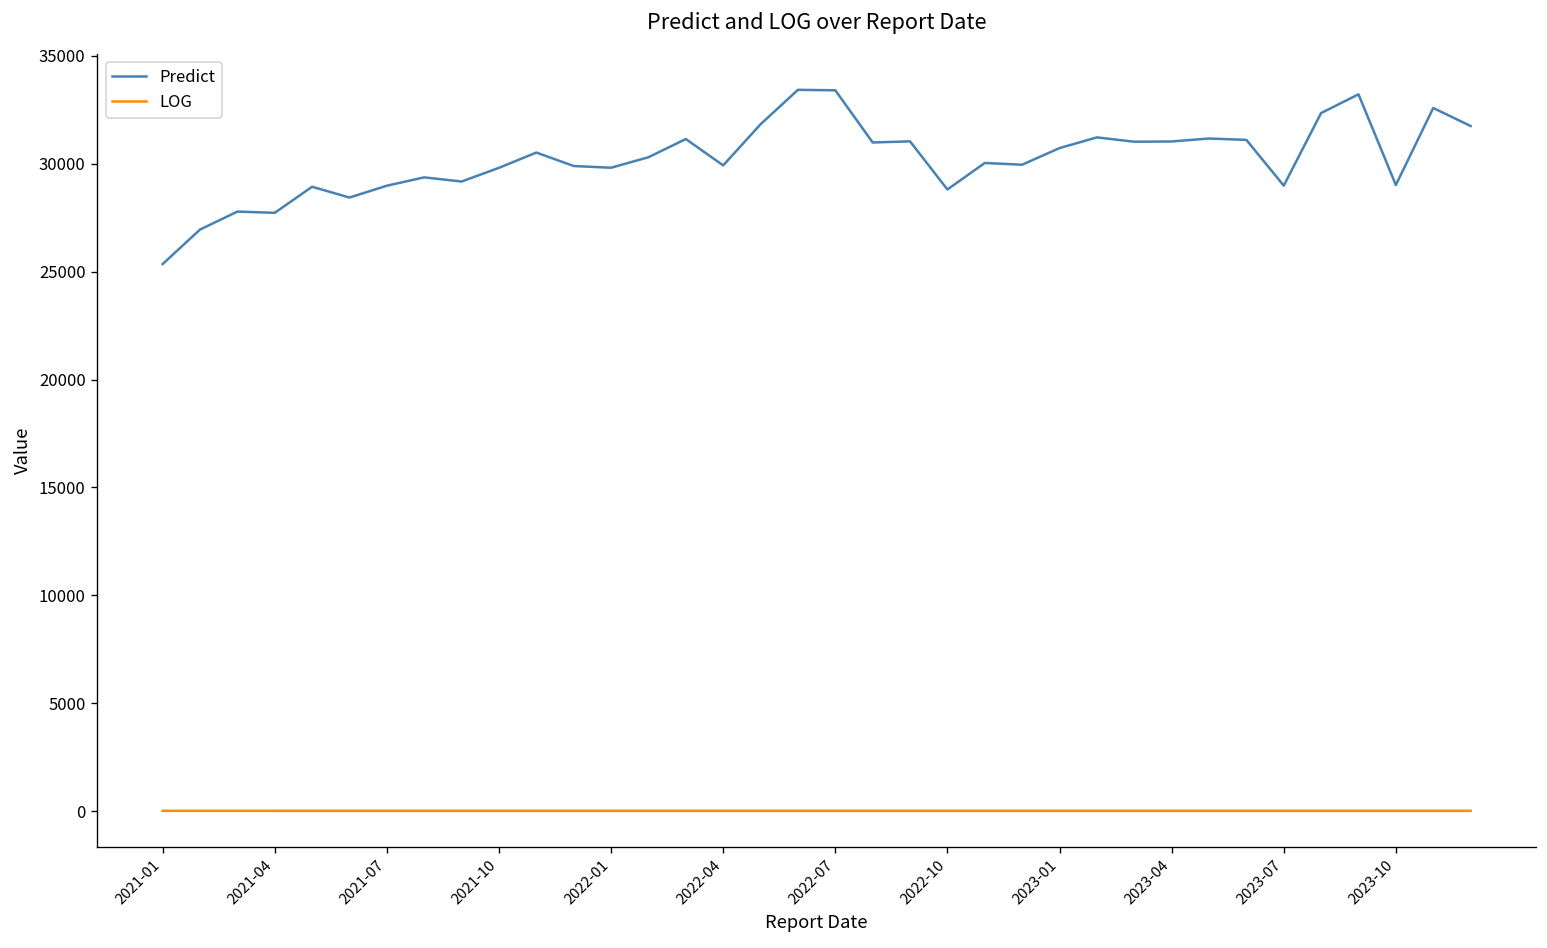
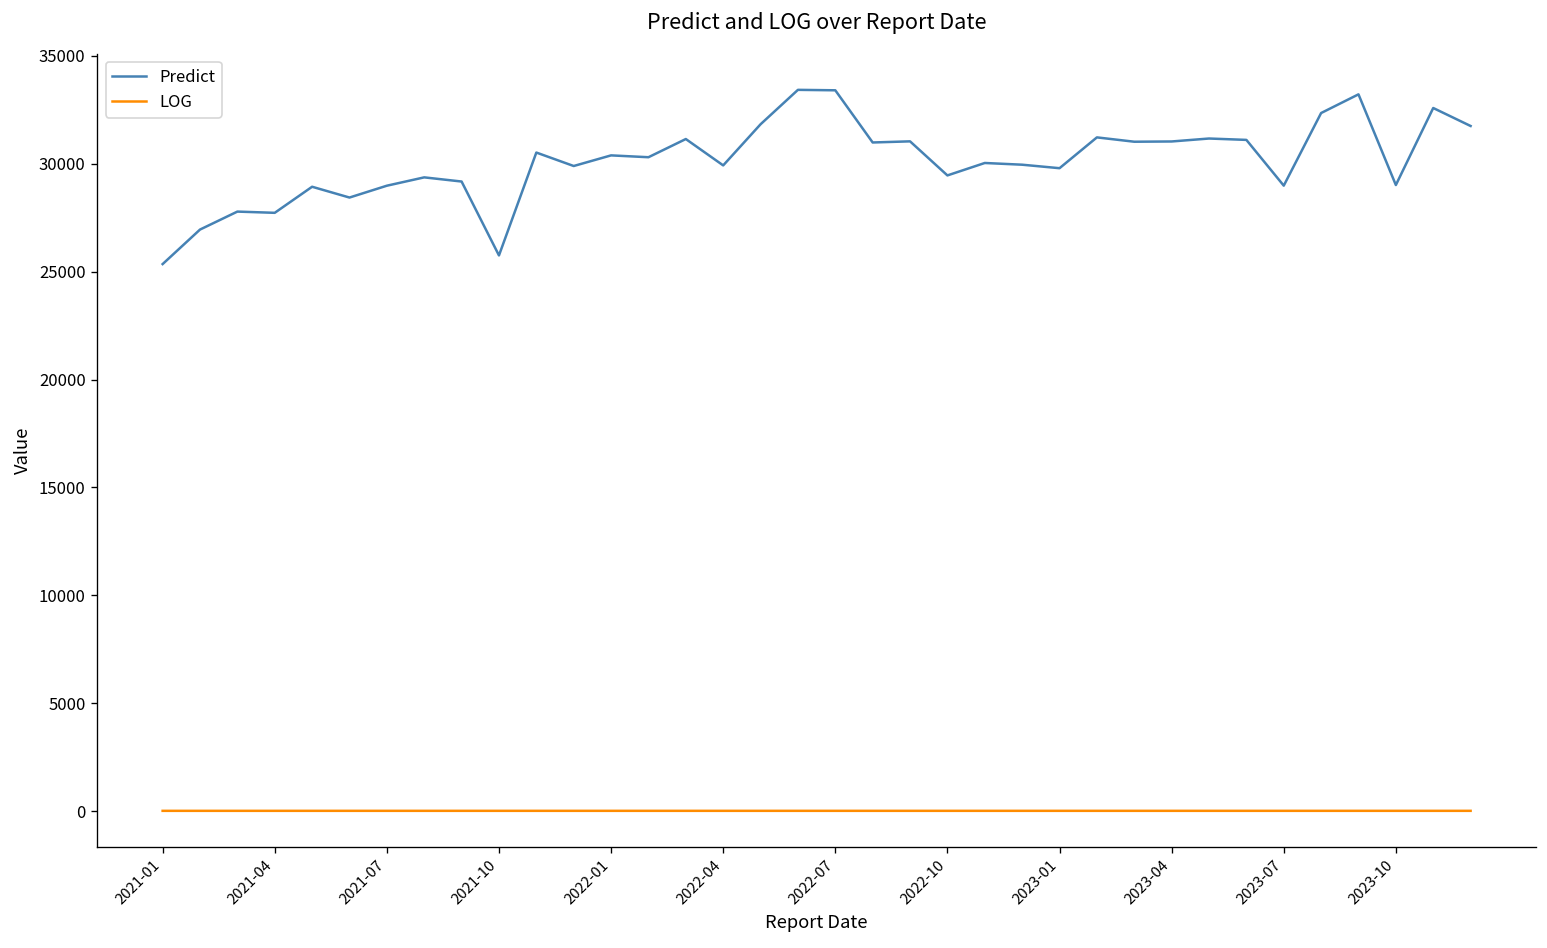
  {
    "Predict": {
      "2021-01": 25400,
      "2021-04": 27700,
      "2021-07": 29000,
-     "2021-10": 29800,
-     "2022-01": 29800,
+     "2021-10": 25800,
+     "2022-01": 30400,
      "2022-04": 29900,
      "2022-07": 33400,
-     "2022-10": 28800,
-     "2023-01": 30700,
+     "2022-10": 29500,
+     "2023-01": 29800,
      "2023-04": 31000,
      "2023-07": 29000,
      "2023-10": 29000
    },
    "LOG": {
      "2021-01": 0,
      "2021-04": 0,
      "2021-07": 0,
      "2021-10": 0,
      "2022-01": 0,
      "2022-04": 0,
      "2022-07": 0,
      "2022-10": 0,
      "2023-01": 0,
      "2023-04": 0,
      "2023-07": 0,
      "2023-10": 0
    }
  }
